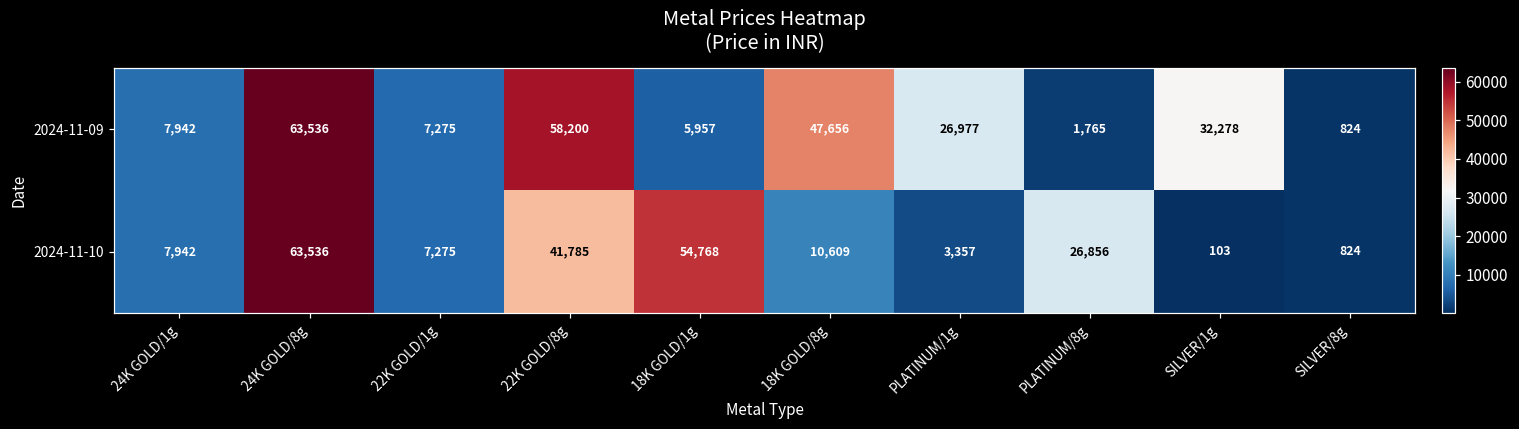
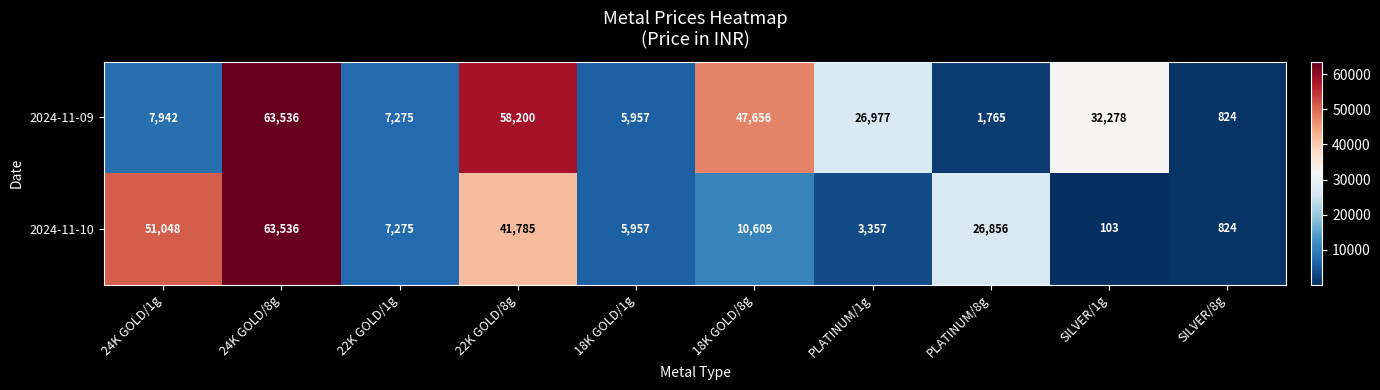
  {
    "2024-11-09": {
      "24K GOLD/1g": "7,942",
      "24K GOLD/8g": "63,536",
      "22K GOLD/1g": "7,275",
      "22K GOLD/8g": "58,200",
      "18K GOLD/1g": "5,957",
      "18K GOLD/8g": "47,656",
      "PLATINUM/1g": "26,977",
      "PLATINUM/8g": "1,765",
      "SILVER/1g": "32,278",
      "SILVER/8g": "824"
    },
    "2024-11-10": {
-     "24K GOLD/1g": "7,942",
+     "24K GOLD/1g": "51,048",
      "24K GOLD/8g": "63,536",
      "22K GOLD/1g": "7,275",
      "22K GOLD/8g": "41,785",
-     "18K GOLD/1g": "54,768",
+     "18K GOLD/1g": "5,957",
      "18K GOLD/8g": "10,609",
      "PLATINUM/1g": "3,357",
      "PLATINUM/8g": "26,856",
      "SILVER/1g": "103",
      "SILVER/8g": "824"
    }
  }
